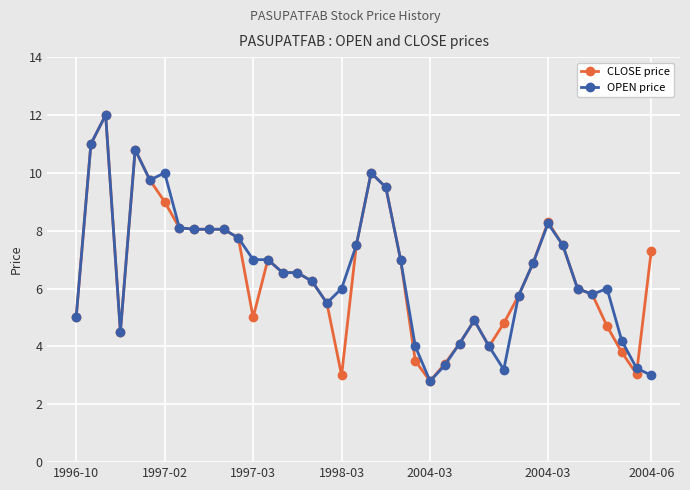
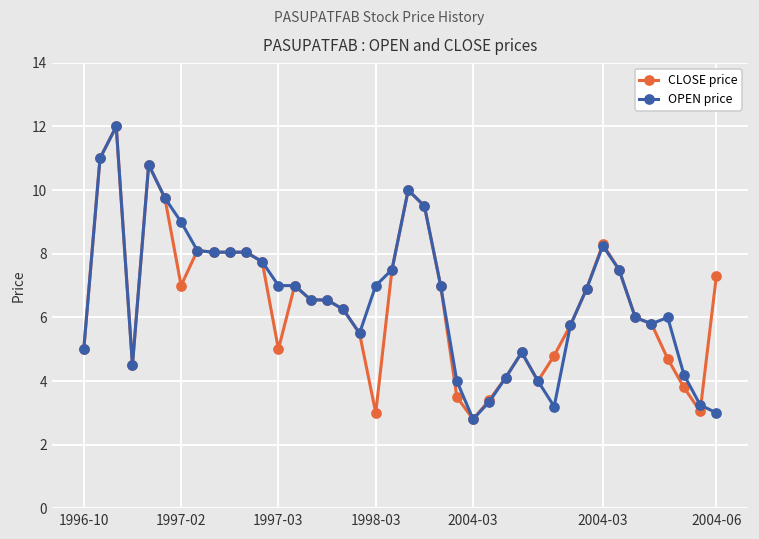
  {
    "CLOSE price": {
-     "1997-02": 9,
+     "1997-02": 7,
      "1997-03": 5,
      "1998-03": 3,
      "2004-06": 7.3
    },
    "OPEN price": {
-     "1997-02": 10,
+     "1997-02": 9,
      "1997-03": 7,
-     "1998-03": 6,
+     "1998-03": 7,
      "2004-06": 3
    }
  }
